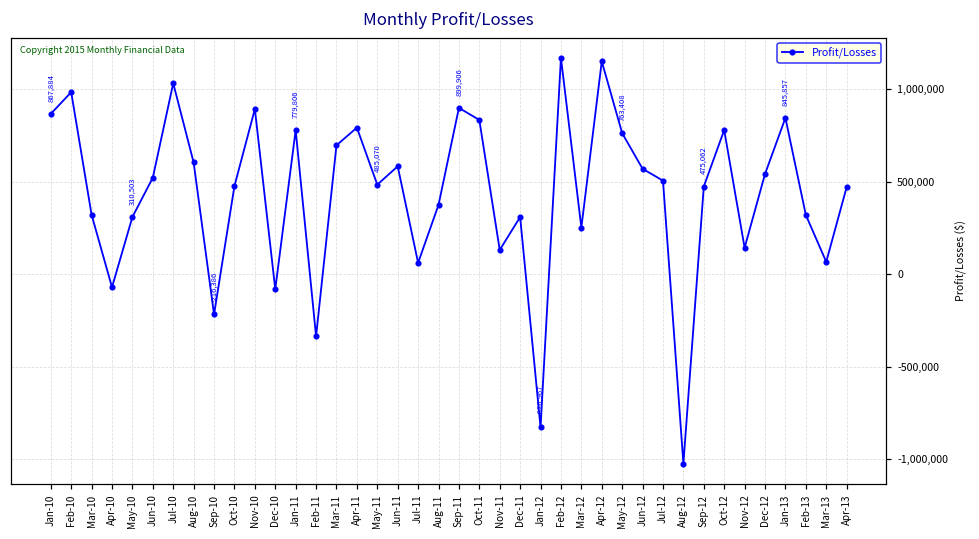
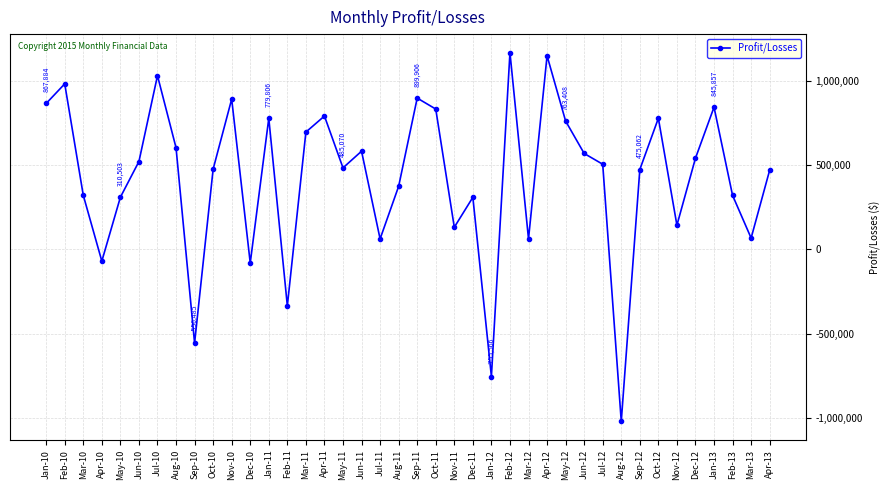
  {
    "Jan-10": "867,884",
    "May-10": "310,503",
-   "Sep-10": "-216,386",
+   "Sep-10": "-556,485",
    "Jan-11": "779,806",
    "May-11": "485,070",
    "Sep-11": "899,906",
-   "Jan-12": "-826,967",
-   "Mar-12": "250,000",
+   "Jan-12": "-755,566",
+   "Mar-12": "60,000",
    "May-12": "763,408",
    "Sep-12": "475,062",
    "Jan-13": "845,857"
  }
